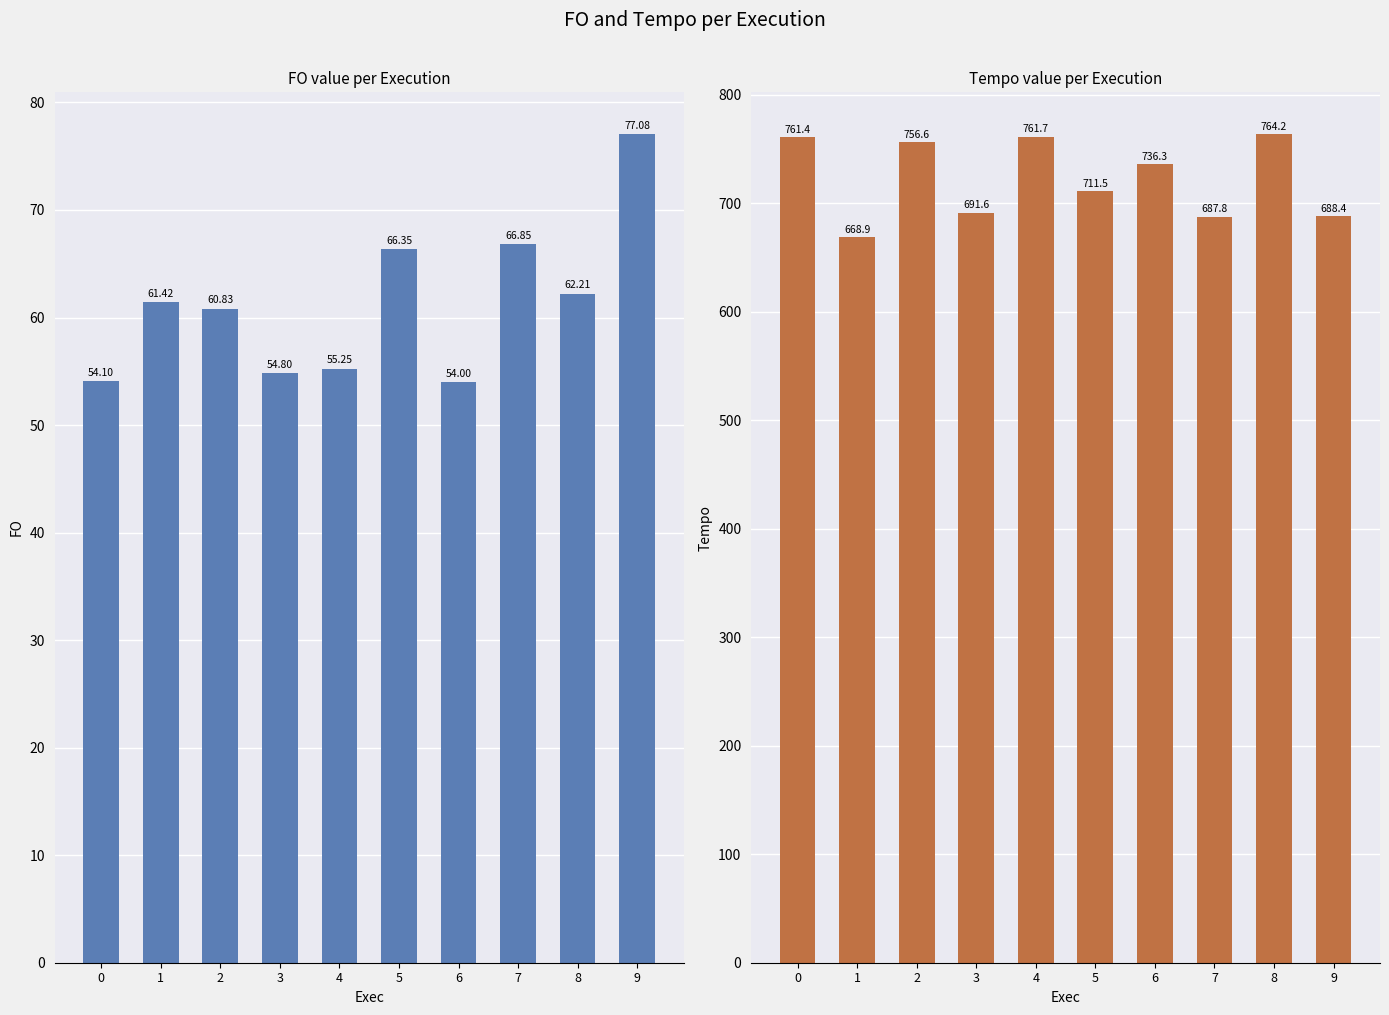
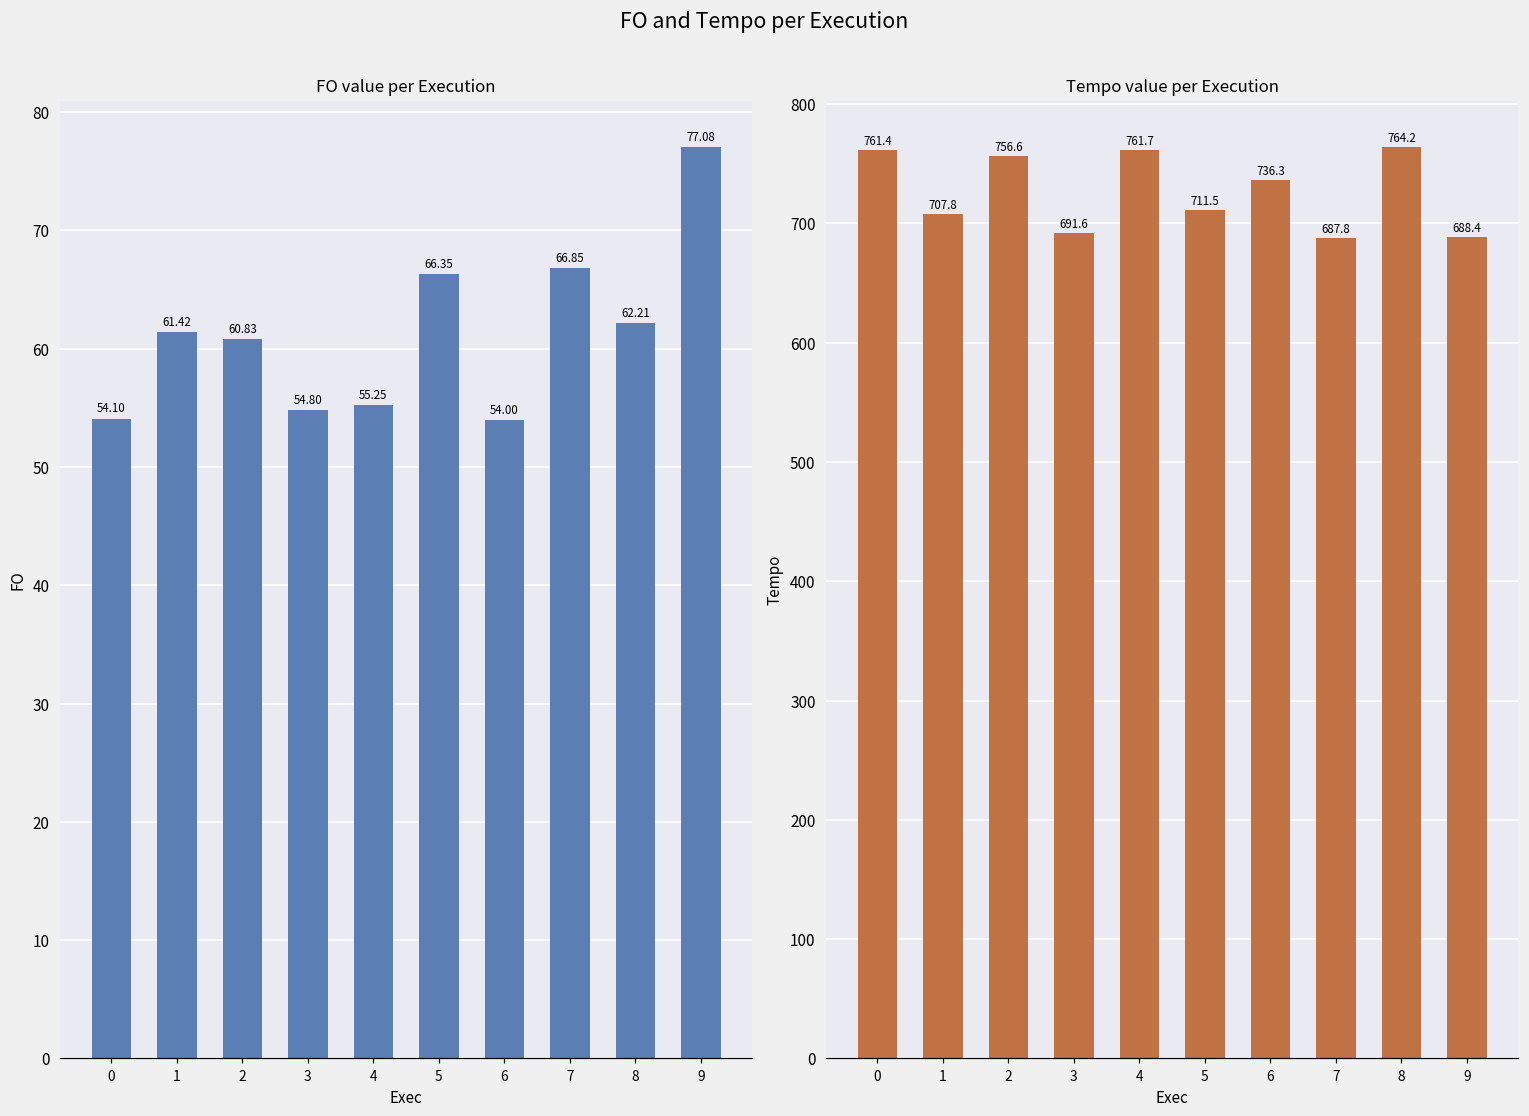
  {
    "FO value per Execution": {
      "0": 54.10,
      "1": 61.42,
      "2": 60.83,
      "3": 54.80,
      "4": 55.25,
      "5": 66.35,
      "6": 54.00,
      "7": 66.85,
      "8": 62.21,
      "9": 77.08
    },
    "Tempo value per Execution": {
      "0": 761.4,
-     "1": 668.9,
+     "1": 707.8,
      "2": 756.6,
      "3": 691.6,
      "4": 761.7,
      "5": 711.5,
      "6": 736.3,
      "7": 687.8,
      "8": 764.2,
      "9": 688.4
    }
  }
